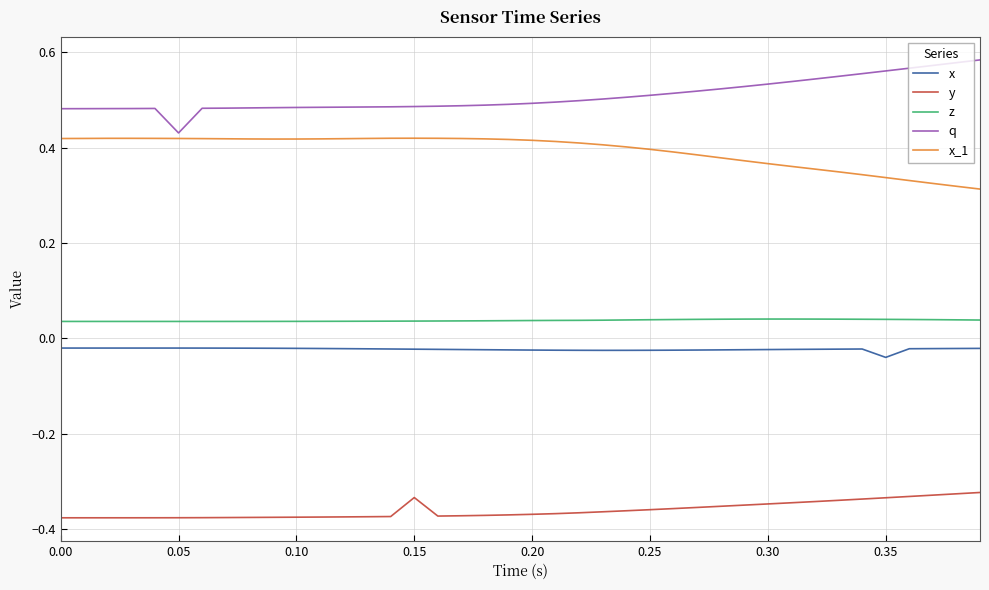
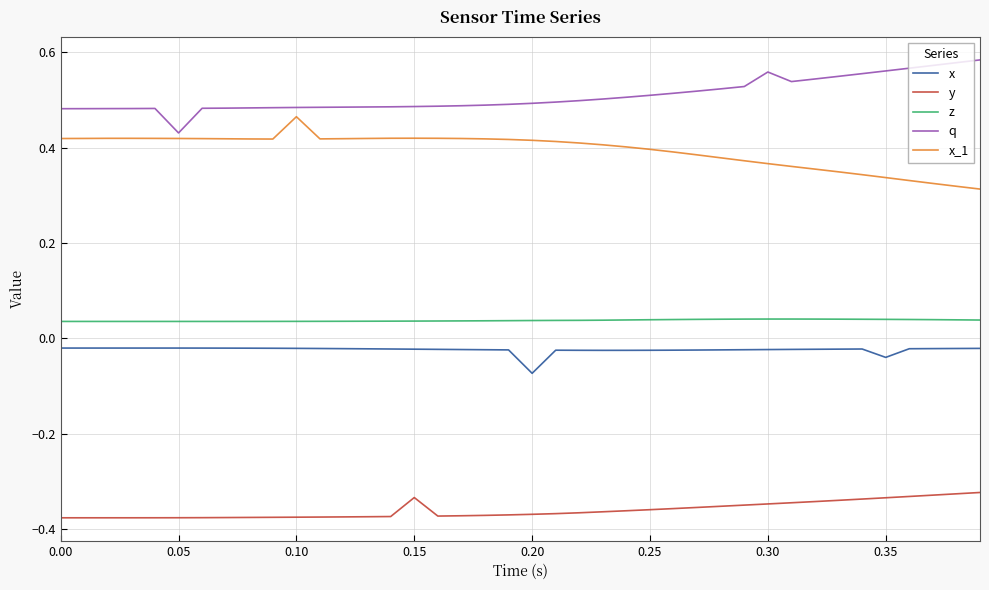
  {
    "x": {
      "0.00": -0.02,
      "0.05": -0.02,
      "0.10": -0.02,
      "0.15": -0.02,
-     "0.20": -0.02,
+     "0.20": -0.07,
      "0.25": -0.03,
      "0.30": -0.02,
      "0.35": -0.04
    },
    "y": {
      "0.00": -0.38,
      "0.05": -0.38,
      "0.10": -0.38,
      "0.15": -0.33,
      "0.20": -0.37,
      "0.25": -0.36,
      "0.30": -0.35,
      "0.35": -0.33
    },
    "z": {
      "0.00": 0.04,
      "0.05": 0.04,
      "0.10": 0.04,
      "0.15": 0.04,
      "0.20": 0.04,
      "0.25": 0.04,
      "0.30": 0.04,
      "0.35": 0.04
    },
    "q": {
      "0.00": 0.48,
      "0.05": 0.43,
      "0.10": 0.48,
      "0.15": 0.49,
      "0.20": 0.49,
      "0.25": 0.51,
-     "0.30": 0.53,
+     "0.30": 0.56,
      "0.35": 0.56
    },
    "x_1": {
      "0.00": 0.42,
      "0.05": 0.42,
-     "0.10": 0.42,
+     "0.10": 0.46,
      "0.15": 0.42,
      "0.20": 0.42,
      "0.25": 0.40,
      "0.30": 0.37,
      "0.35": 0.34
    }
  }
